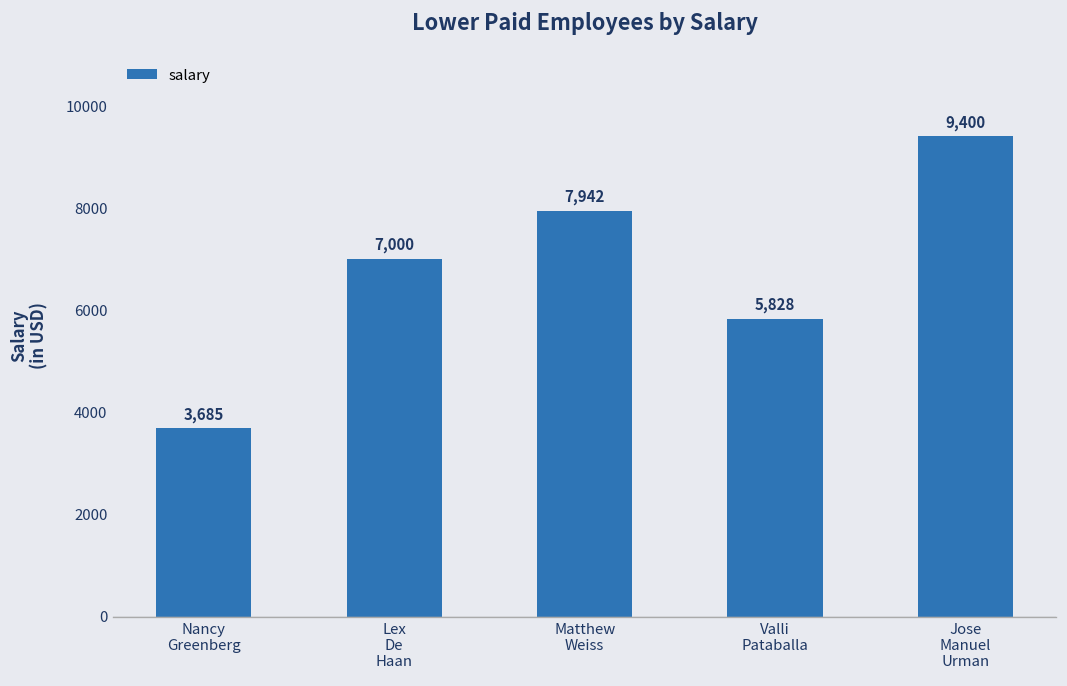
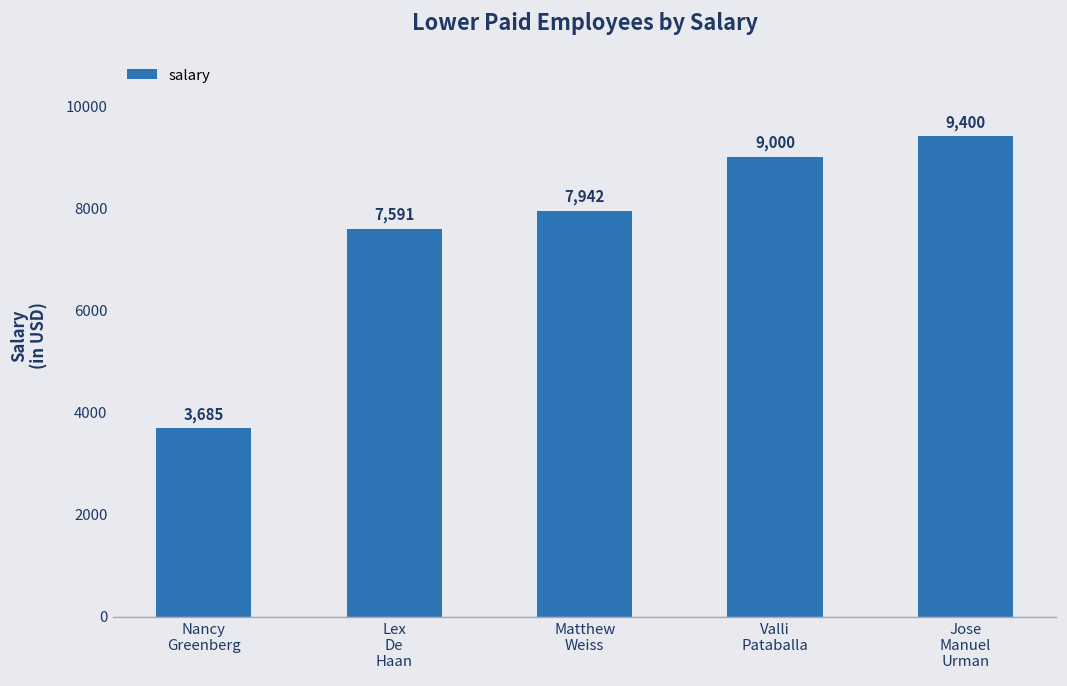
  {
    "Nancy Greenberg": "3,685",
-   "Lex De Haan": "7,000",
+   "Lex De Haan": "7,591",
    "Matthew Weiss": "7,942",
-   "Valli Pataballa": "5,828",
+   "Valli Pataballa": "9,000",
    "Jose Manuel Urman": "9,400"
  }
